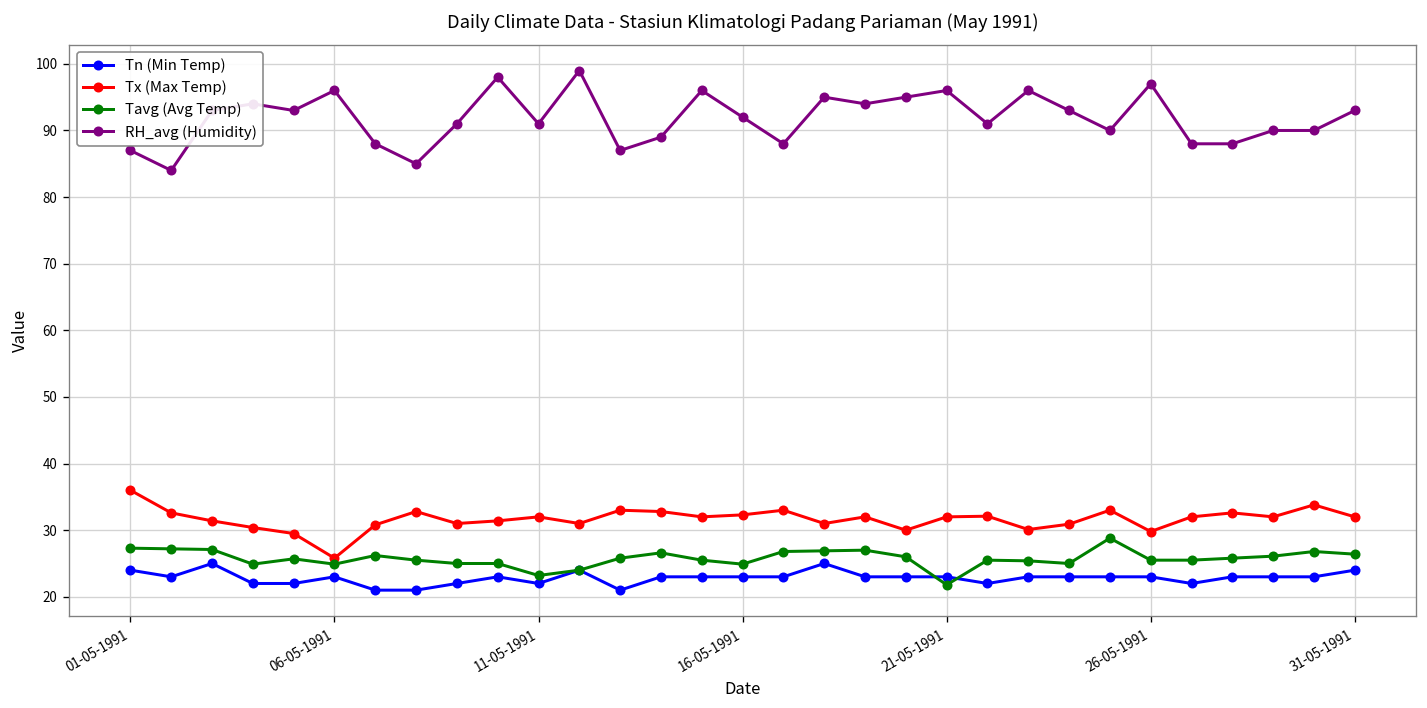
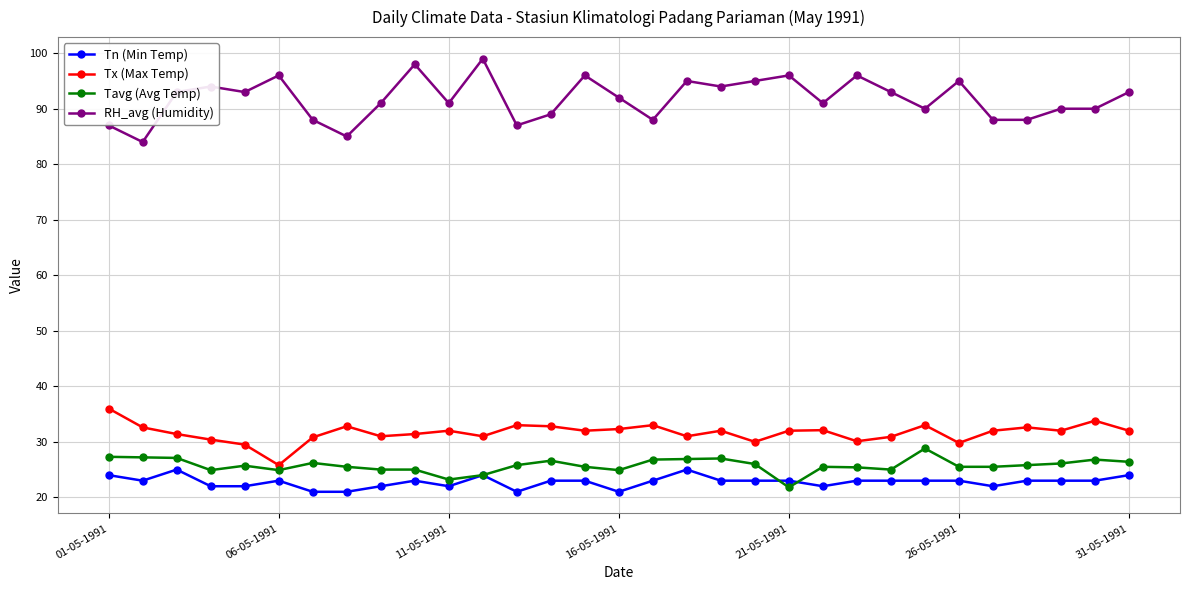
  {
    "Tn (Min Temp)": {
      "01-05-1991": 24,
      "06-05-1991": 23,
      "11-05-1991": 22,
-     "16-05-1991": 23,
+     "16-05-1991": 21,
      "21-05-1991": 23,
      "26-05-1991": 23,
      "31-05-1991": 24
    },
    "Tx (Max Temp)": {
      "01-05-1991": 36,
      "06-05-1991": 26,
      "11-05-1991": 32,
      "16-05-1991": 32,
      "21-05-1991": 32,
      "26-05-1991": 30,
      "31-05-1991": 32
    },
    "Tavg (Avg Temp)": {
      "01-05-1991": 27,
      "06-05-1991": 25,
      "11-05-1991": 23,
      "16-05-1991": 25,
      "21-05-1991": 22,
      "26-05-1991": 26,
      "31-05-1991": 26
    },
    "RH_avg (Humidity)": {
      "01-05-1991": 87,
      "06-05-1991": 96,
      "11-05-1991": 91,
      "16-05-1991": 92,
      "21-05-1991": 96,
-     "26-05-1991": 97,
+     "26-05-1991": 95,
      "31-05-1991": 93
    }
  }
